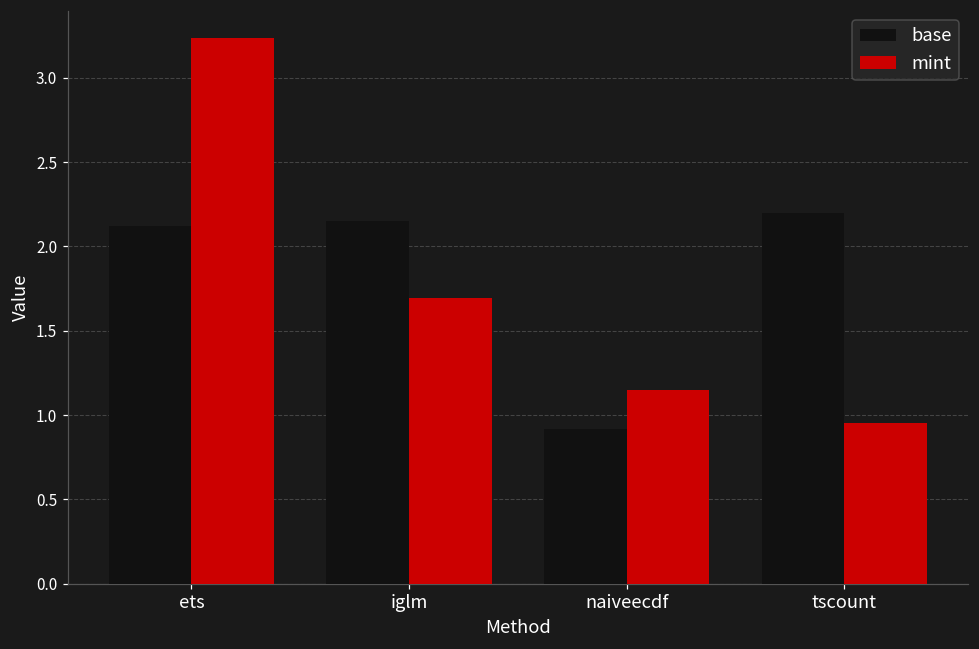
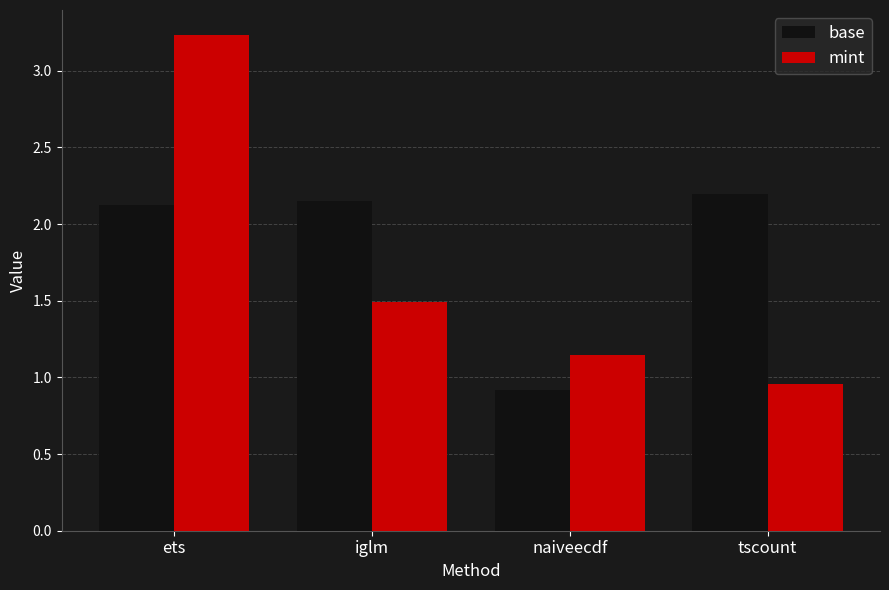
  {
    "base": {
      "ets": 2.12,
      "iglm": 2.15,
      "naiveecdf": 0.92,
      "tscount": 2.20
    },
    "mint": {
      "ets": 3.23,
-     "iglm": 1.70,
+     "iglm": 1.49,
      "naiveecdf": 1.15,
      "tscount": 0.96
    }
  }
